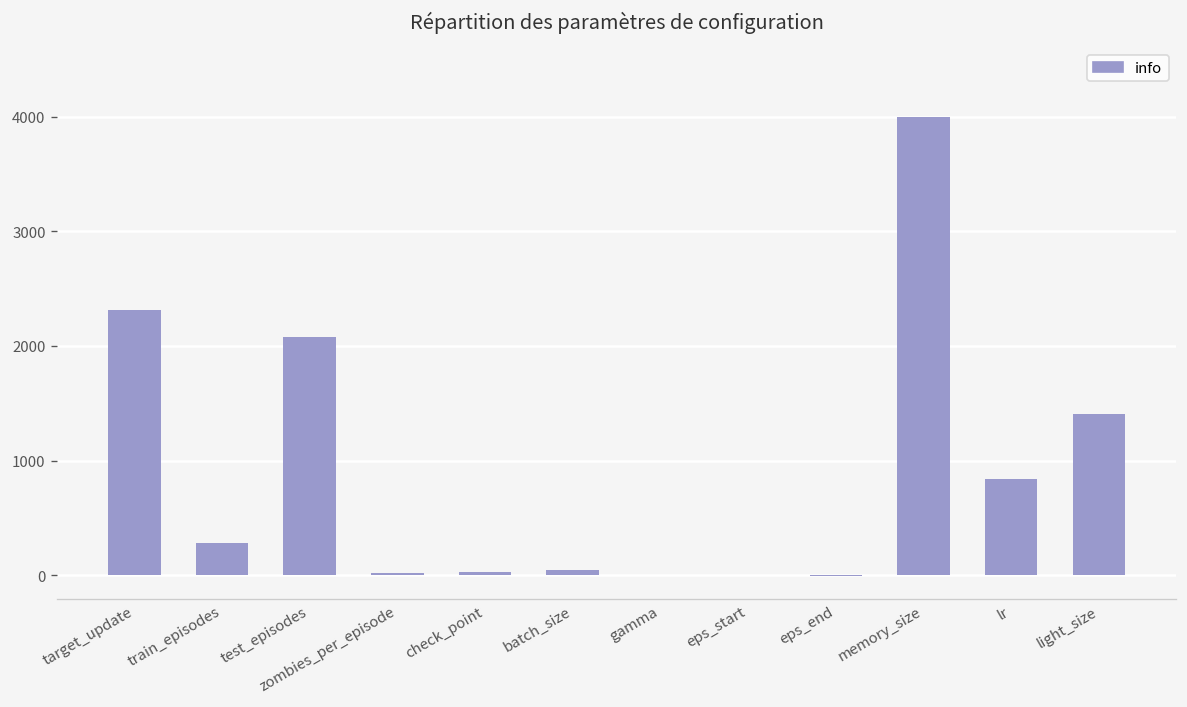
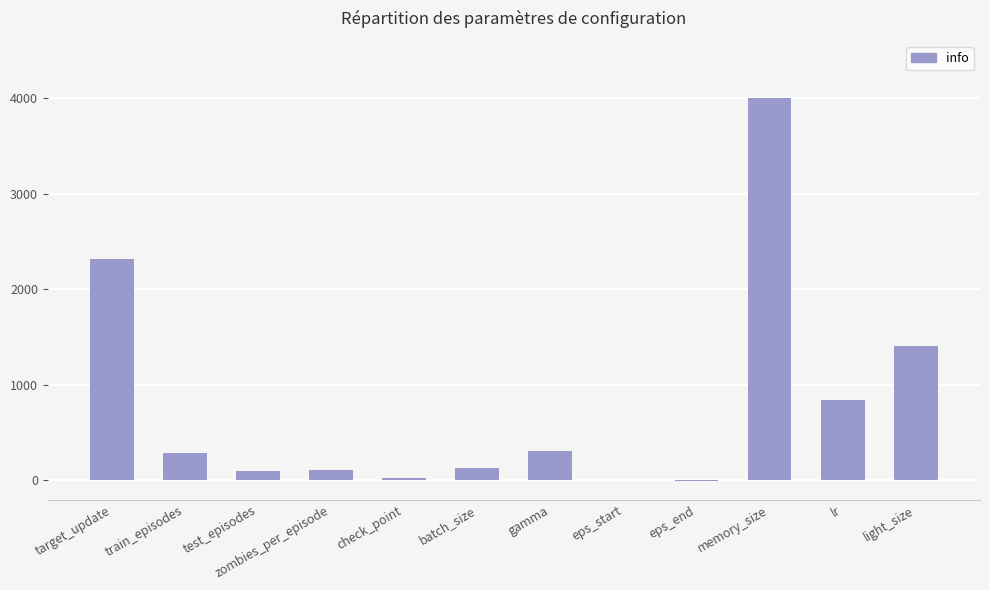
  {
    "target_update": 2300,
    "train_episodes": 300,
-   "test_episodes": 2100,
-   "zombies_per_episode": 0,
-   "batch_size": 0,
-   "gamma": 0,
+   "test_episodes": 100,
+   "zombies_per_episode": 100,
+   "batch_size": 100,
+   "gamma": 300,
    "memory_size": 4000,
    "lr": 800,
    "light_size": 1400
  }
